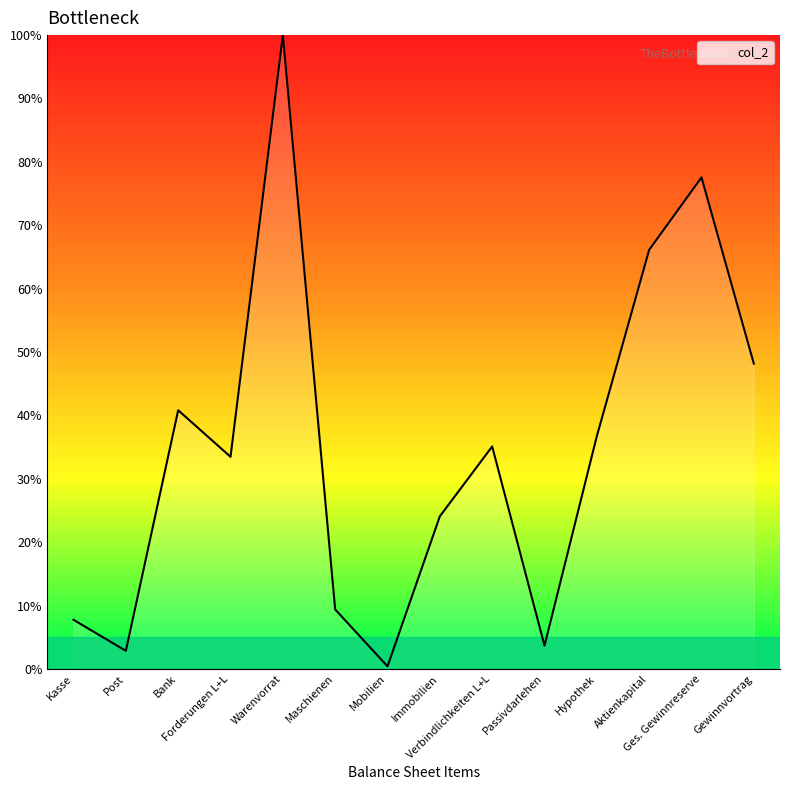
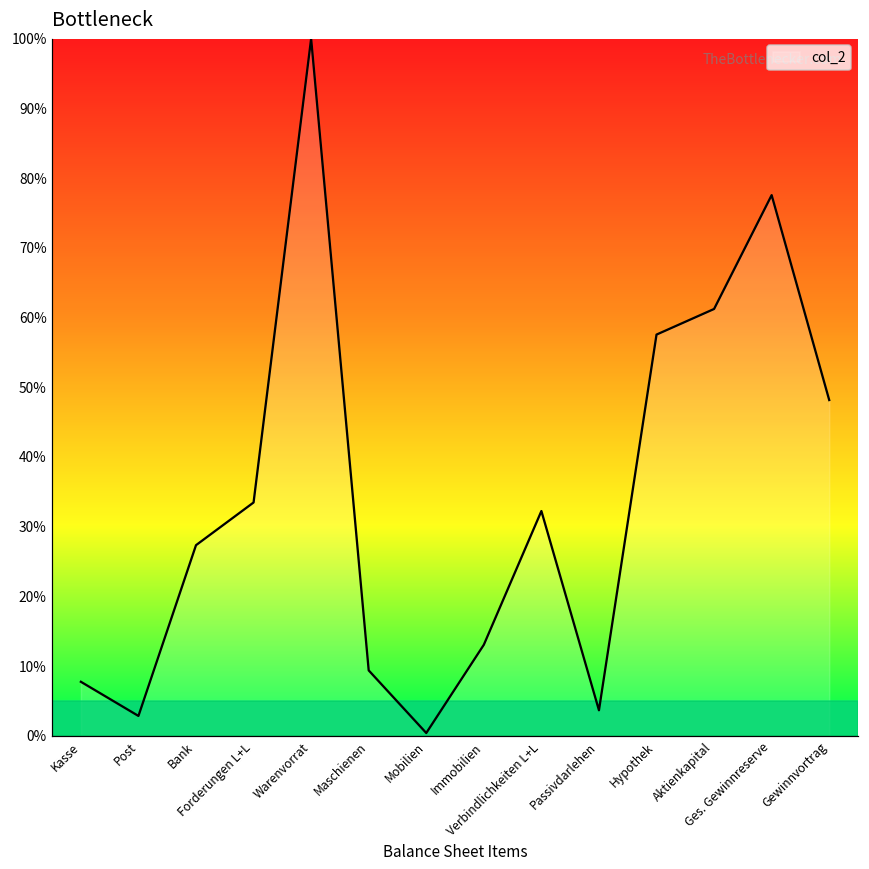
  {
    "Kasse": "8%",
-   "Bank": "41%",
+   "Bank": "27%",
    "Forderungen L+L": "33%",
    "Warenvorrat": "100%",
    "Maschienen": "9%",
-   "Immobilien": "24%",
-   "Verbindlichkeiten L+L": "35%",
-   "Hypothek": "37%",
-   "Aktienkapital": "66%",
+   "Immobilien": "13%",
+   "Verbindlichkeiten L+L": "32%",
+   "Hypothek": "58%",
+   "Aktienkapital": "61%",
    "Ges. Gewinnreserve": "78%",
    "Gewinnvortrag": "48%"
  }
